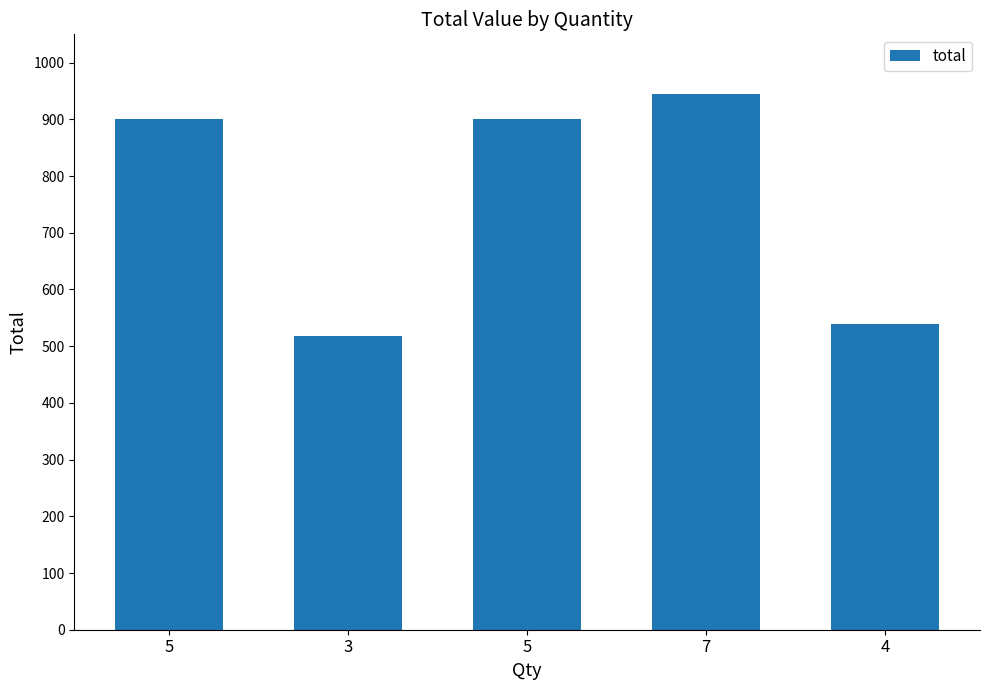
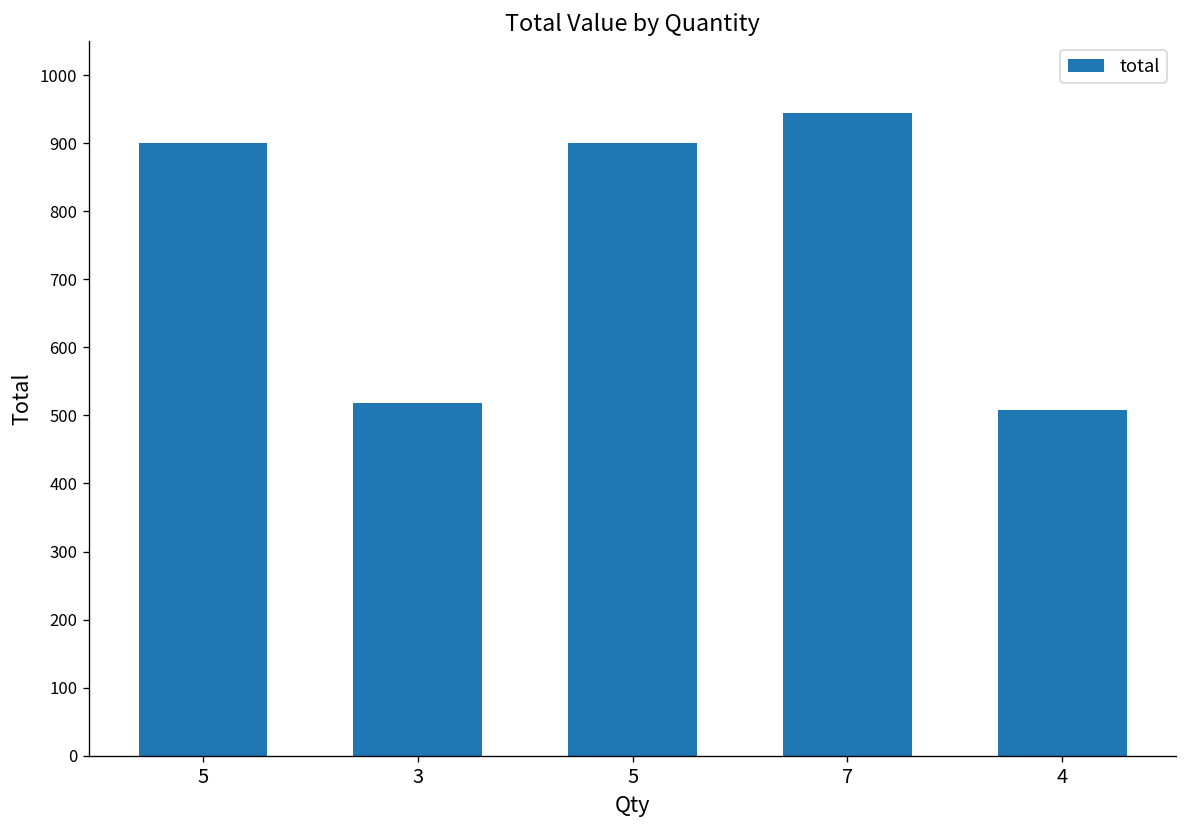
  {
    "3": 520,
    "7": 950,
-   "4": 540
+   "4": 510
  }
